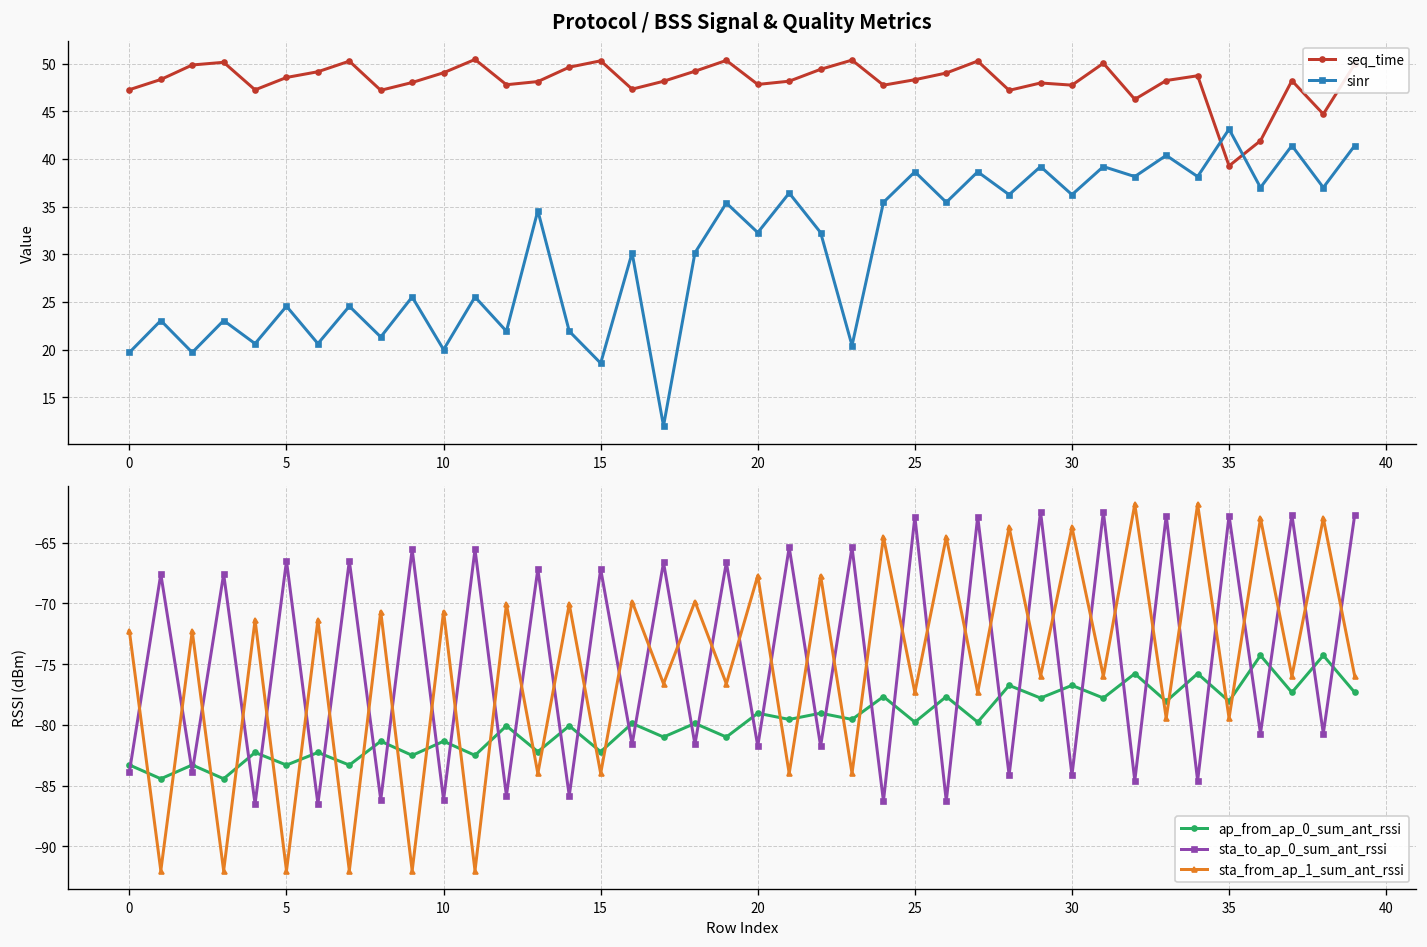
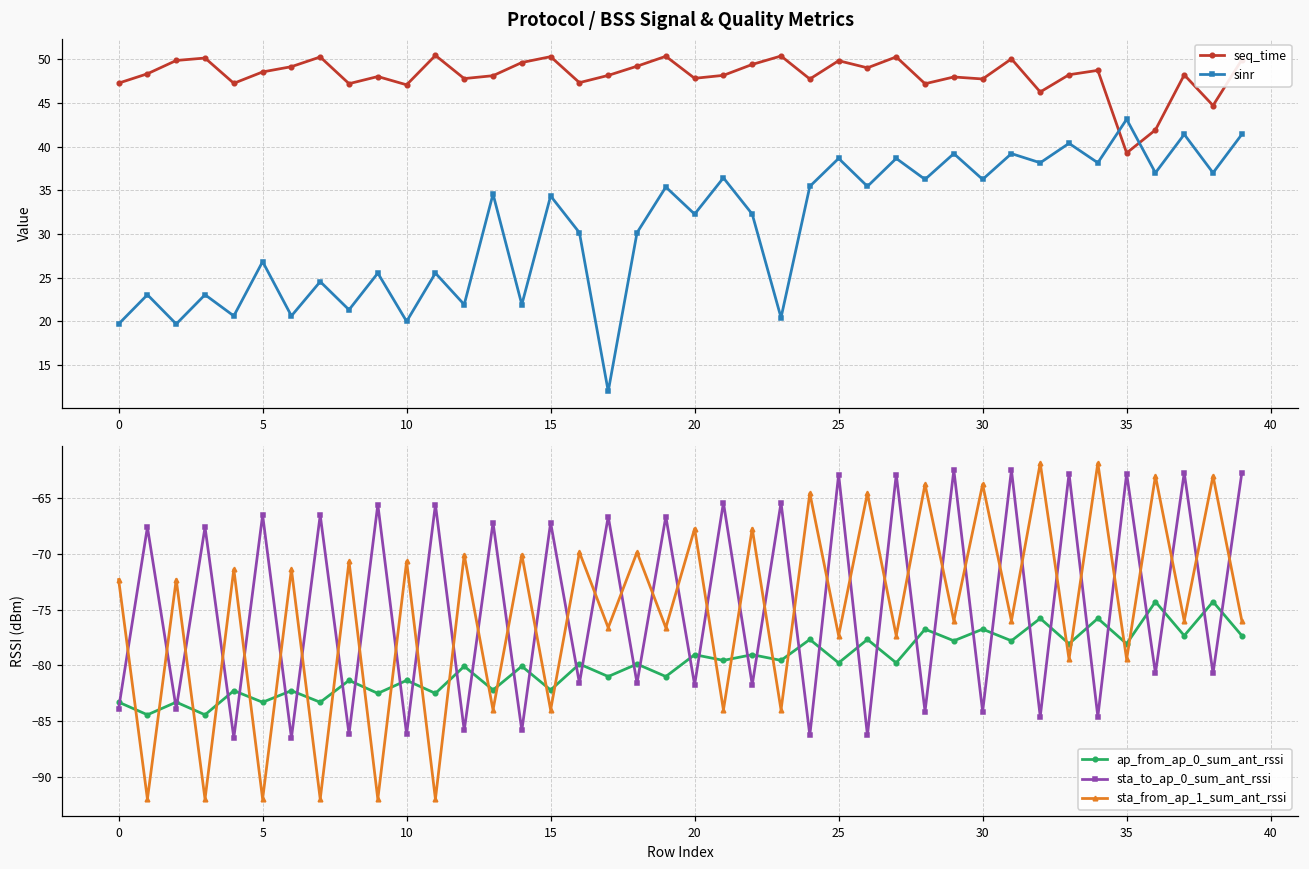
  {
    "Protocol / BSS Signal & Quality Metrics": {
      "seq_time": {
        "0": 47,
        "5": 49,
-       "10": 49,
+       "10": 47,
        "15": 50,
        "20": 48,
-       "25": 48,
+       "25": 50,
        "30": 48,
        "35": 39
      },
      "sinr": {
        "0": 20,
-       "5": 25,
+       "5": 27,
        "10": 20,
-       "15": 19,
+       "15": 34,
        "20": 32,
        "25": 39,
        "30": 36,
        "35": 43
      }
    }
  }
